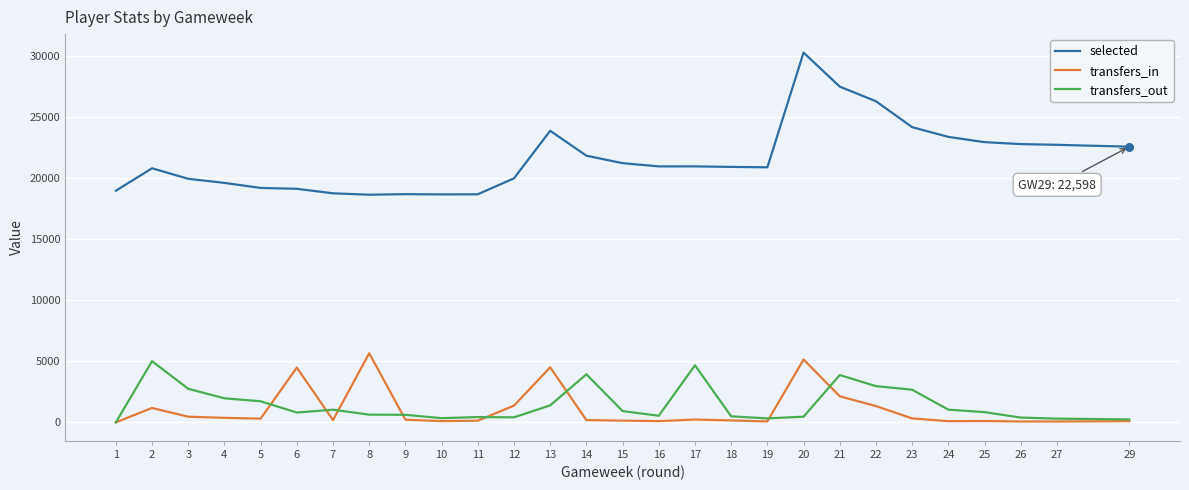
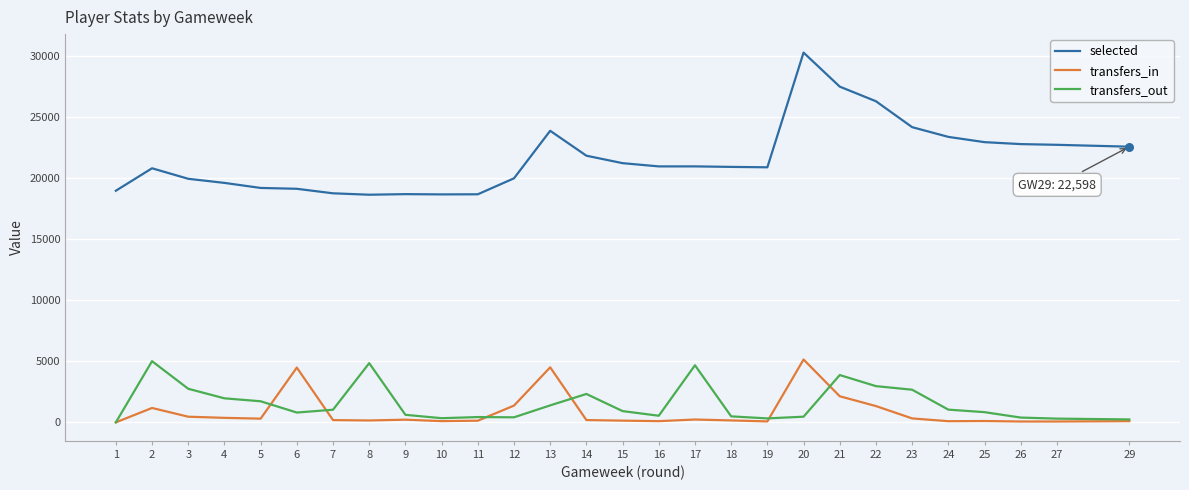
  {
    "transfers_in": {
      "2": 1200,
      "3": 500,
      "4": 400,
      "5": 300,
      "6": 4500,
      "7": 200,
-     "8": 5700,
+     "8": 200,
      "9": 200,
      "10": 100,
      "11": 100,
      "12": 1400,
      "13": 4500,
      "14": 200,
      "15": 100,
      "16": 100,
      "17": 200,
      "18": 200,
      "19": 100,
      "20": 5200,
      "21": 2100,
      "22": 1300,
      "23": 300,
      "24": 100,
      "25": 100,
      "26": 100,
      "27": 100
    },
    "transfers_out": {
      "2": 5000,
      "3": 2800,
      "4": 2000,
      "5": 1700,
      "6": 800,
      "7": 1000,
-     "8": 600,
+     "8": 4900,
      "9": 600,
      "10": 300,
      "11": 400,
      "12": 400,
      "13": 1400,
-     "14": 3900,
+     "14": 2300,
      "15": 900,
      "16": 500,
      "17": 4700,
      "18": 500,
      "19": 300,
      "20": 500,
      "21": 3900,
      "22": 3000,
      "23": 2700,
      "24": 1000,
      "25": 800,
      "26": 400,
      "27": 300
    }
  }
